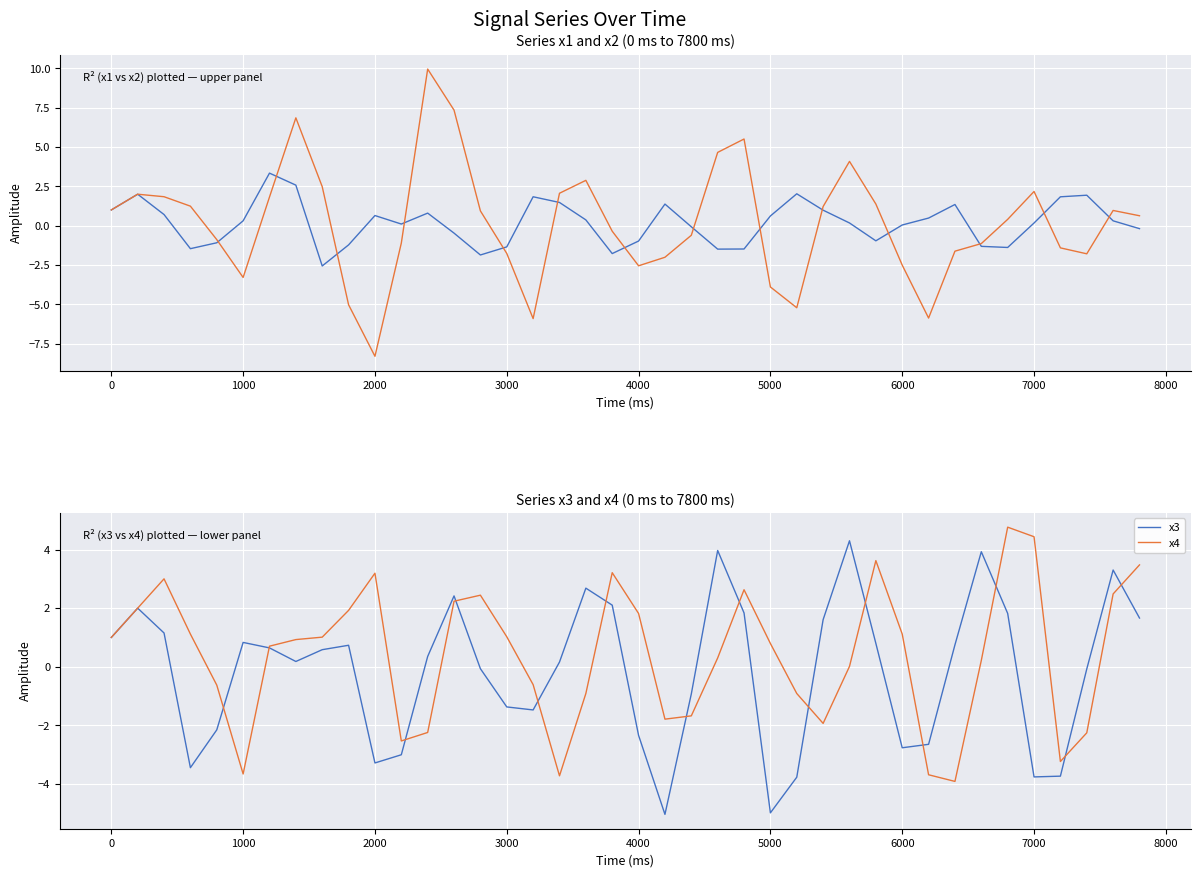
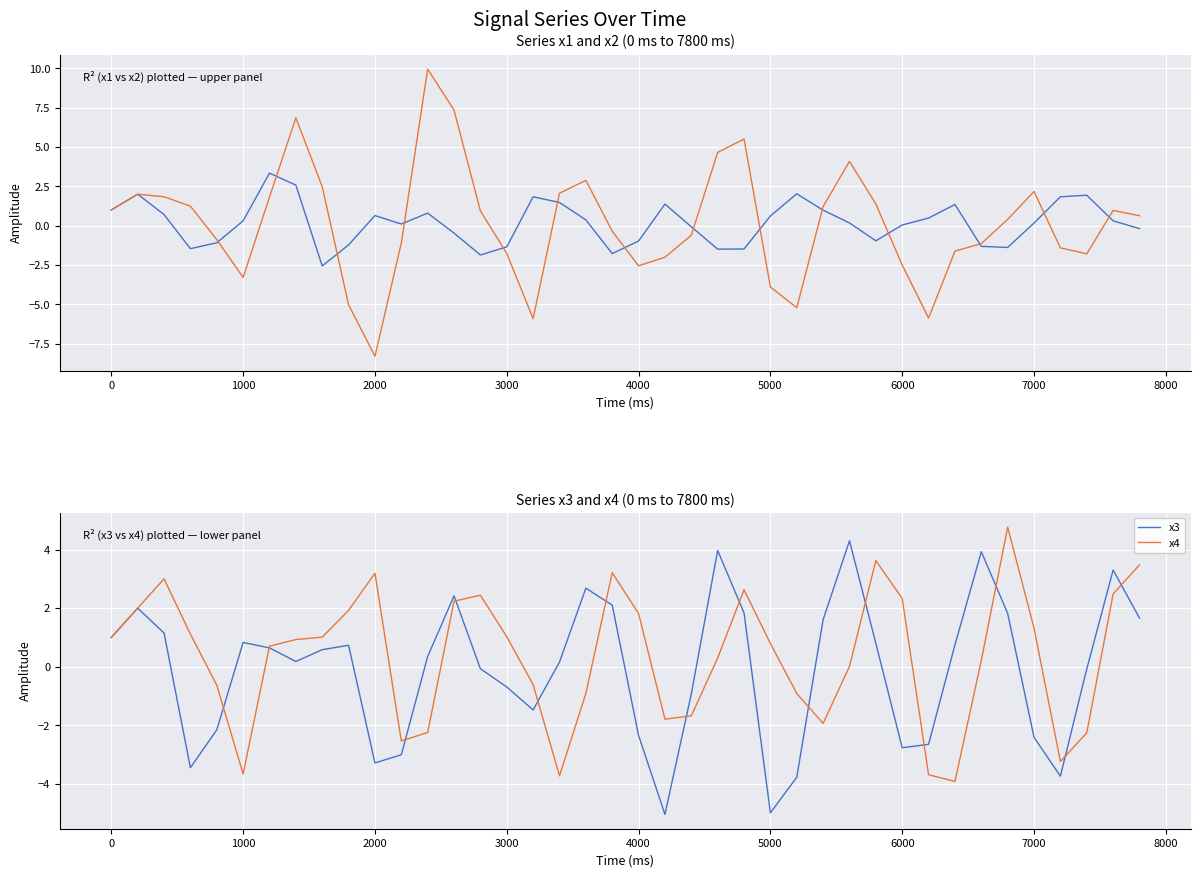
  {
    "Series x3 and x4 (0 ms to 7800 ms)": {
      "x3": {
        "1000": 0.8,
        "2000": -3.3,
-       "3000": -1.4,
+       "3000": -0.7,
        "4000": -2.3,
        "5000": -5.0,
        "6000": -2.8,
-       "7000": -3.8
+       "7000": -2.4
      },
      "x4": {
        "1000": -3.7,
        "2000": 3.2,
        "3000": 1.0,
        "4000": 1.8,
        "5000": 0.8,
-       "6000": 1.1,
-       "7000": 4.4
+       "6000": 2.3,
+       "7000": 1.3
      }
    }
  }
